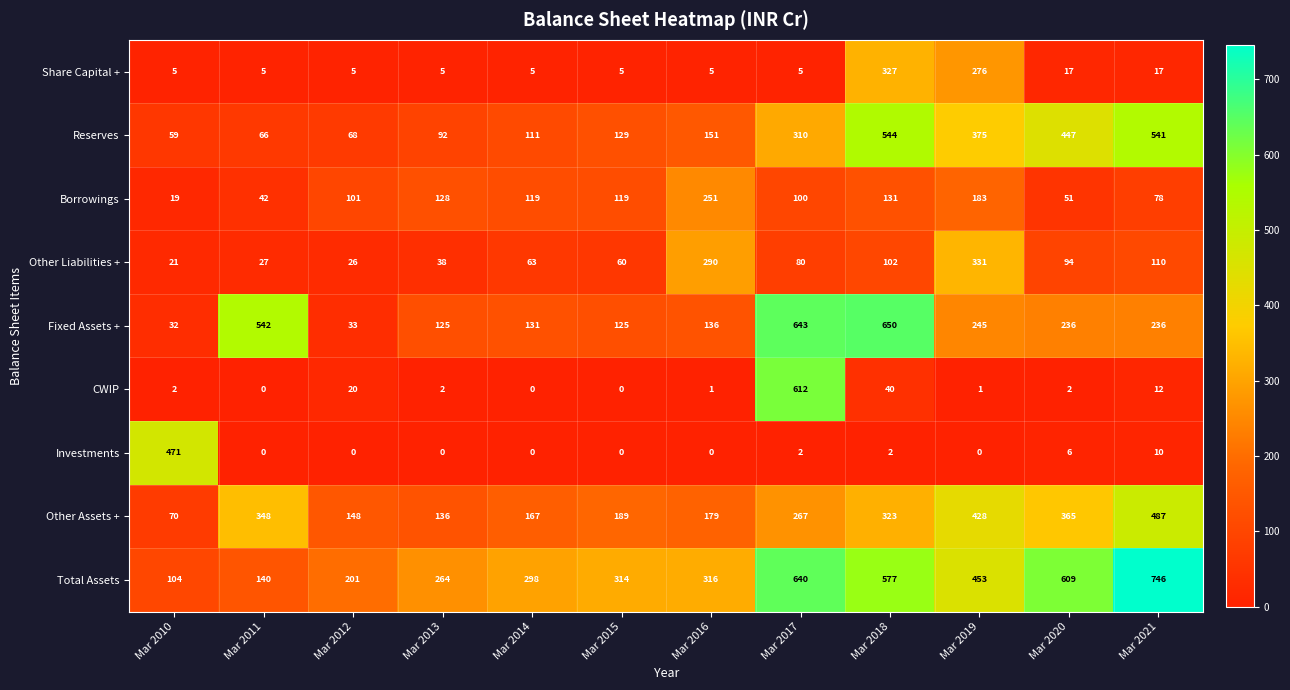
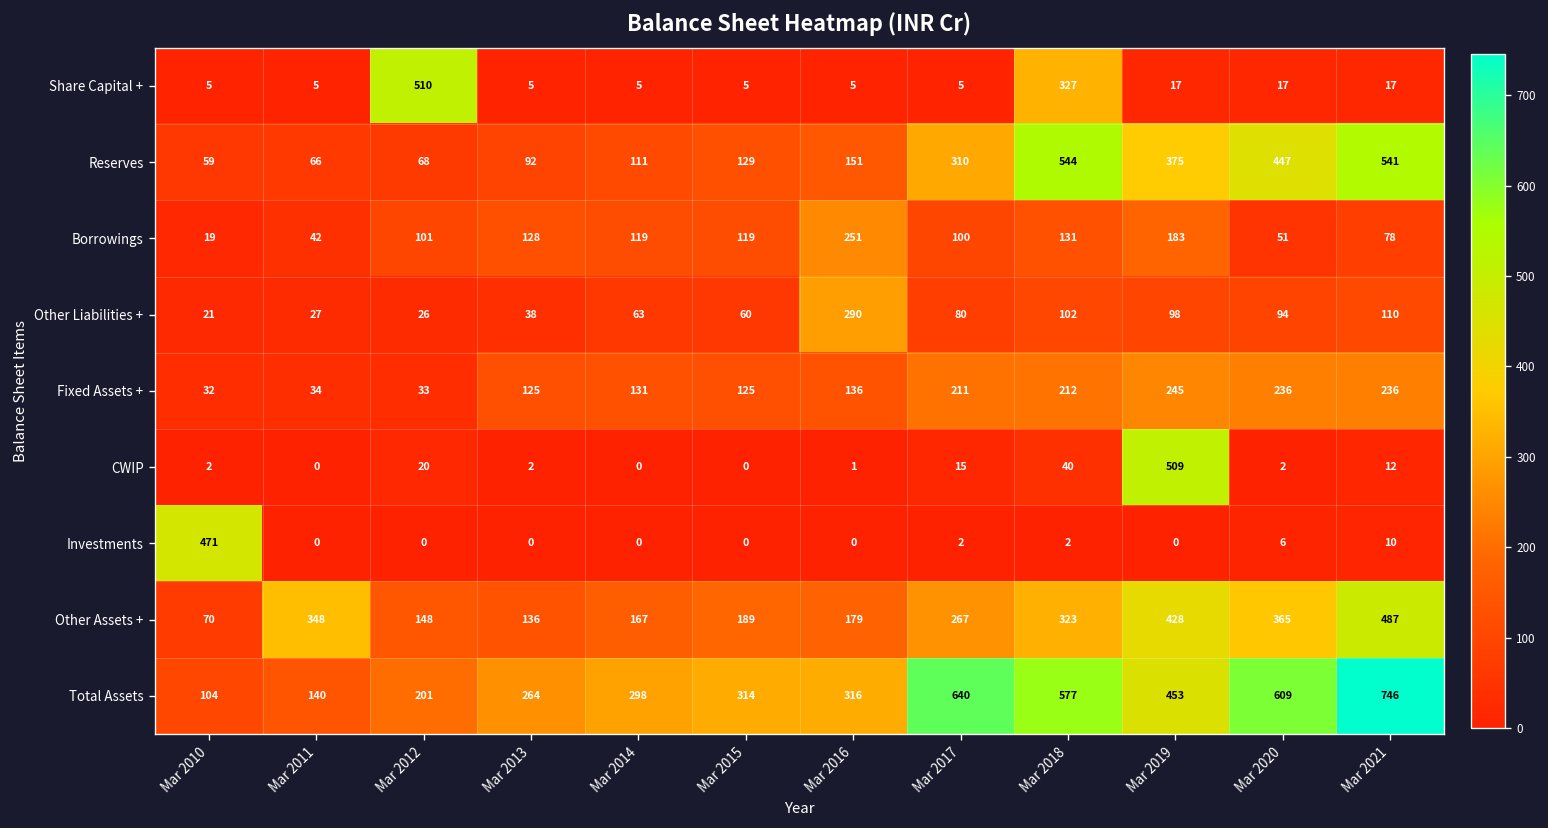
  {
    "Share Capital +": {
      "Mar 2010": 5,
      "Mar 2011": 5,
-     "Mar 2012": 5,
+     "Mar 2012": 510,
      "Mar 2013": 5,
      "Mar 2014": 5,
      "Mar 2015": 5,
      "Mar 2016": 5,
      "Mar 2017": 5,
      "Mar 2018": 327,
-     "Mar 2019": 276,
+     "Mar 2019": 17,
      "Mar 2020": 17,
      "Mar 2021": 17
    },
    "Reserves": {
      "Mar 2010": 59,
      "Mar 2011": 66,
      "Mar 2012": 68,
      "Mar 2013": 92,
      "Mar 2014": 111,
      "Mar 2015": 129,
      "Mar 2016": 151,
      "Mar 2017": 310,
      "Mar 2018": 544,
      "Mar 2019": 375,
      "Mar 2020": 447,
      "Mar 2021": 541
    },
    "Borrowings": {
      "Mar 2010": 19,
      "Mar 2011": 42,
      "Mar 2012": 101,
      "Mar 2013": 128,
      "Mar 2014": 119,
      "Mar 2015": 119,
      "Mar 2016": 251,
      "Mar 2017": 100,
      "Mar 2018": 131,
      "Mar 2019": 183,
      "Mar 2020": 51,
      "Mar 2021": 78
    },
    "Other Liabilities +": {
      "Mar 2010": 21,
      "Mar 2011": 27,
      "Mar 2012": 26,
      "Mar 2013": 38,
      "Mar 2014": 63,
      "Mar 2015": 60,
      "Mar 2016": 290,
      "Mar 2017": 80,
      "Mar 2018": 102,
-     "Mar 2019": 331,
+     "Mar 2019": 98,
      "Mar 2020": 94,
      "Mar 2021": 110
    },
    "Fixed Assets +": {
      "Mar 2010": 32,
-     "Mar 2011": 542,
+     "Mar 2011": 34,
      "Mar 2012": 33,
      "Mar 2013": 125,
      "Mar 2014": 131,
      "Mar 2015": 125,
      "Mar 2016": 136,
-     "Mar 2017": 643,
-     "Mar 2018": 650,
+     "Mar 2017": 211,
+     "Mar 2018": 212,
      "Mar 2019": 245,
      "Mar 2020": 236,
      "Mar 2021": 236
    },
    "CWIP": {
      "Mar 2010": 2,
      "Mar 2011": 0,
      "Mar 2012": 20,
      "Mar 2013": 2,
      "Mar 2014": 0,
      "Mar 2015": 0,
      "Mar 2016": 1,
-     "Mar 2017": 612,
+     "Mar 2017": 15,
      "Mar 2018": 40,
-     "Mar 2019": 1,
+     "Mar 2019": 509,
      "Mar 2020": 2,
      "Mar 2021": 12
    },
    "Investments": {
      "Mar 2010": 471,
      "Mar 2011": 0,
      "Mar 2012": 0,
      "Mar 2013": 0,
      "Mar 2014": 0,
      "Mar 2015": 0,
      "Mar 2016": 0,
      "Mar 2017": 2,
      "Mar 2018": 2,
      "Mar 2019": 0,
      "Mar 2020": 6,
      "Mar 2021": 10
    },
    "Other Assets +": {
      "Mar 2010": 70,
      "Mar 2011": 348,
      "Mar 2012": 148,
      "Mar 2013": 136,
      "Mar 2014": 167,
      "Mar 2015": 189,
      "Mar 2016": 179,
      "Mar 2017": 267,
      "Mar 2018": 323,
      "Mar 2019": 428,
      "Mar 2020": 365,
      "Mar 2021": 487
    },
    "Total Assets": {
      "Mar 2010": 104,
      "Mar 2011": 140,
      "Mar 2012": 201,
      "Mar 2013": 264,
      "Mar 2014": 298,
      "Mar 2015": 314,
      "Mar 2016": 316,
      "Mar 2017": 640,
      "Mar 2018": 577,
      "Mar 2019": 453,
      "Mar 2020": 609,
      "Mar 2021": 746
    }
  }
